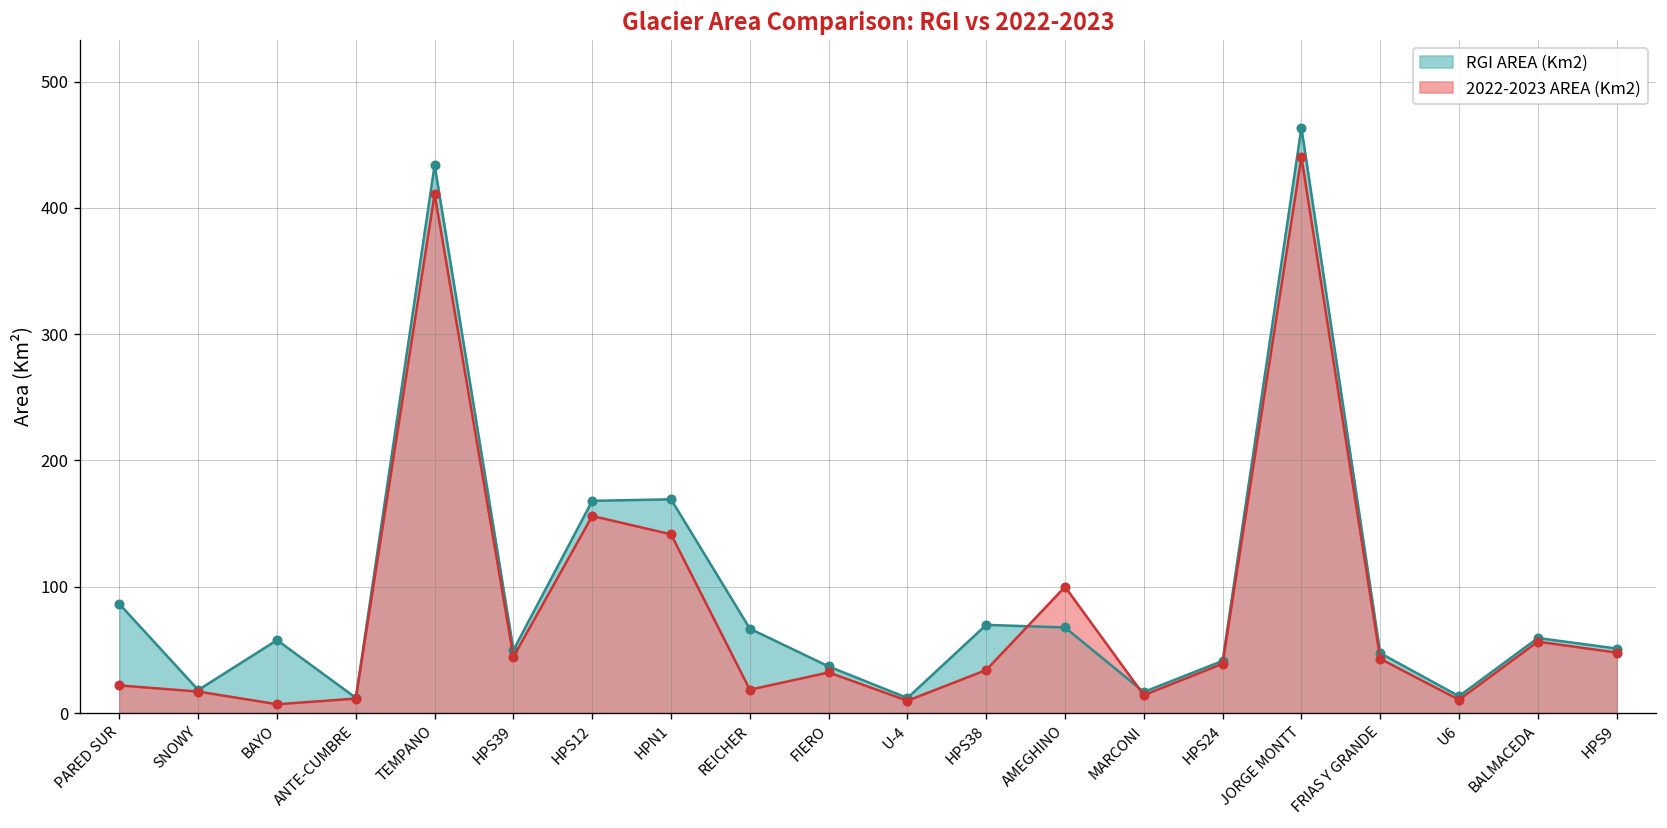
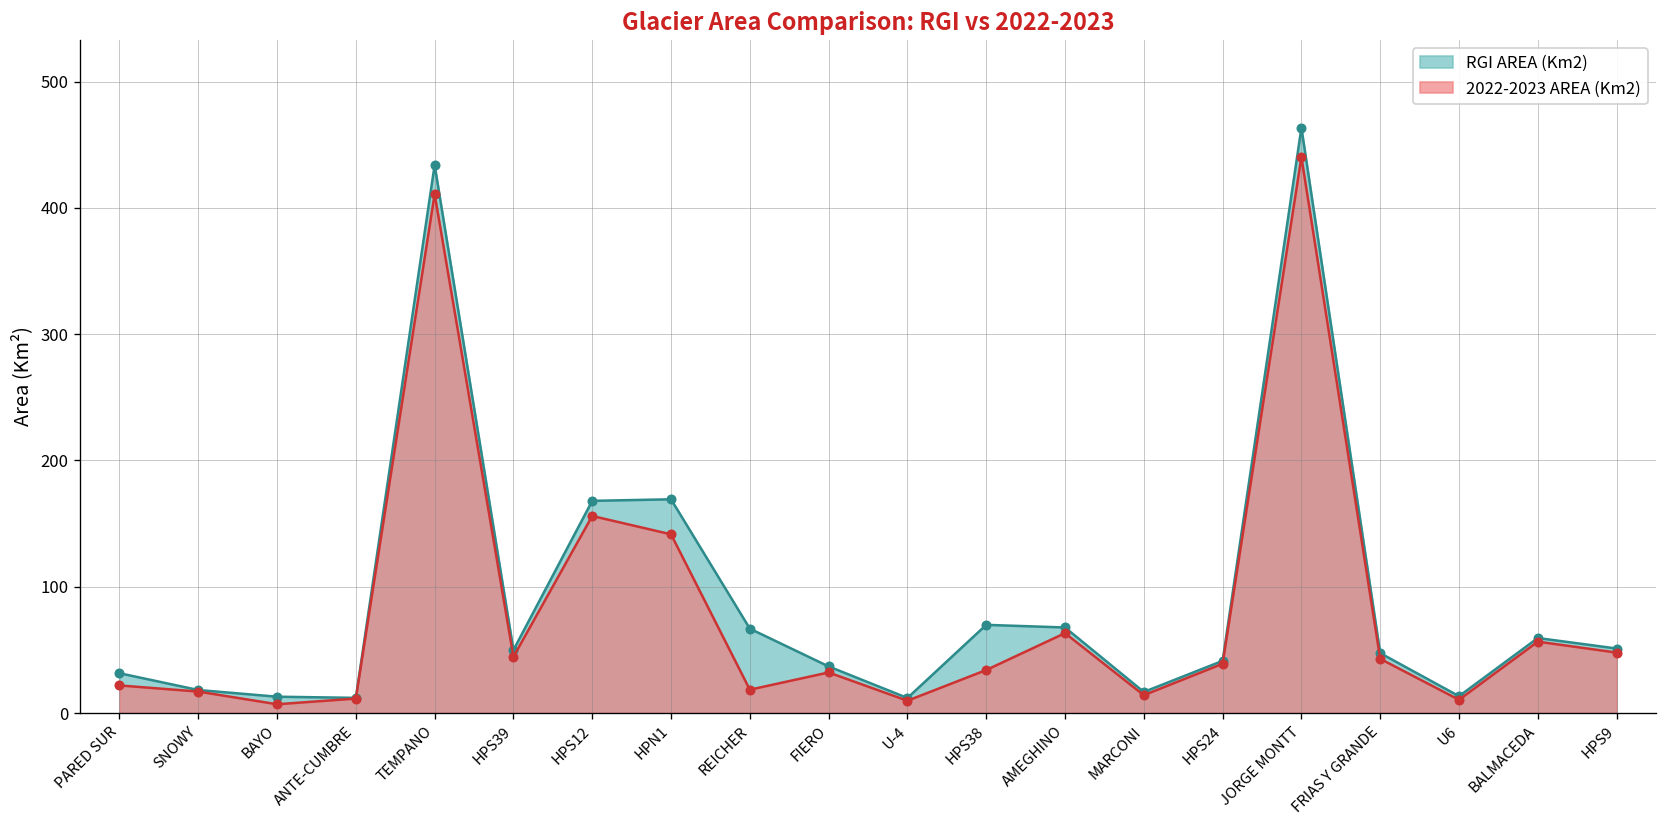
  {
    "RGI AREA (Km2)": {
-     "PARED SUR": 86,
-     "BAYO": 58,
+     "PARED SUR": 32,
+     "BAYO": 13,
      "TEMPANO": 434,
      "HPS39": 50,
      "HPS12": 168,
      "HPN1": 169,
      "REICHER": 67,
      "FIERO": 37,
      "HPS38": 70,
      "AMEGHINO": 68,
      "MARCONI": 17,
      "JORGE MONTT": 463,
      "FRIAS Y GRANDE": 47,
      "U6": 13,
      "BALMACEDA": 59,
      "HPS9": 51
    },
    "2022-2023 AREA (Km2)": {
      "PARED SUR": 22,
      "BAYO": 7,
      "TEMPANO": 411,
      "HPS39": 45,
      "HPS12": 156,
      "HPN1": 141,
      "REICHER": 18,
      "FIERO": 32,
      "HPS38": 34,
-     "AMEGHINO": 100,
+     "AMEGHINO": 63,
      "MARCONI": 14,
      "JORGE MONTT": 440,
      "FRIAS Y GRANDE": 43,
      "U6": 10,
      "BALMACEDA": 57,
      "HPS9": 48
    }
  }
